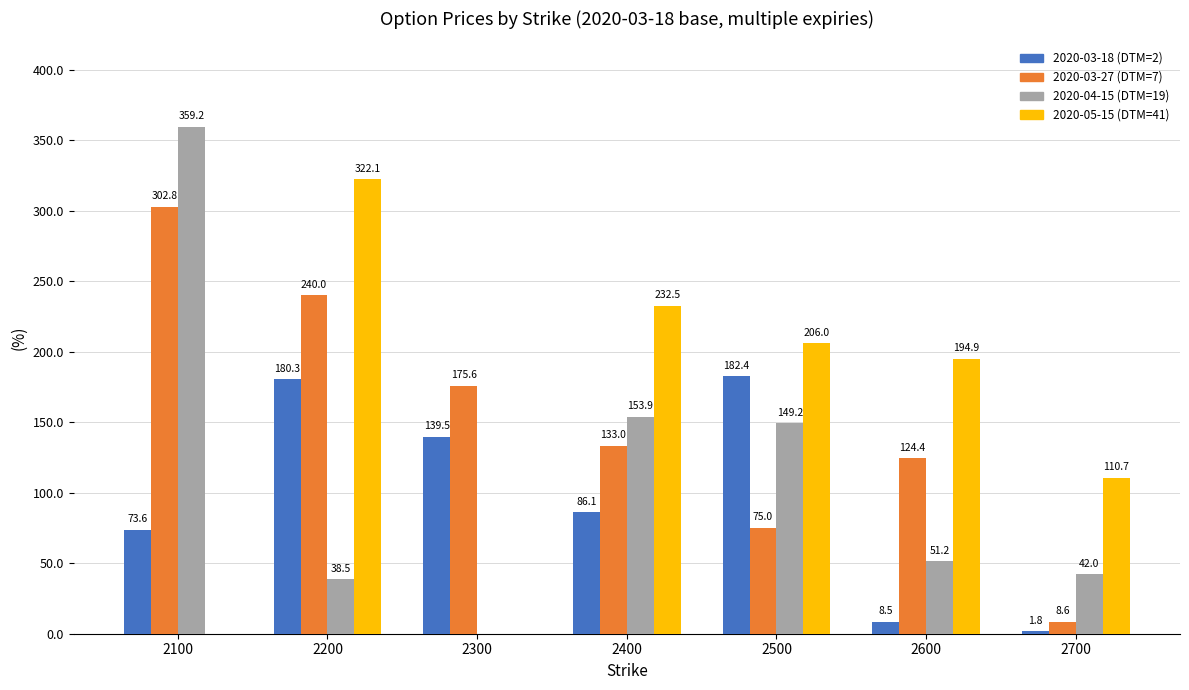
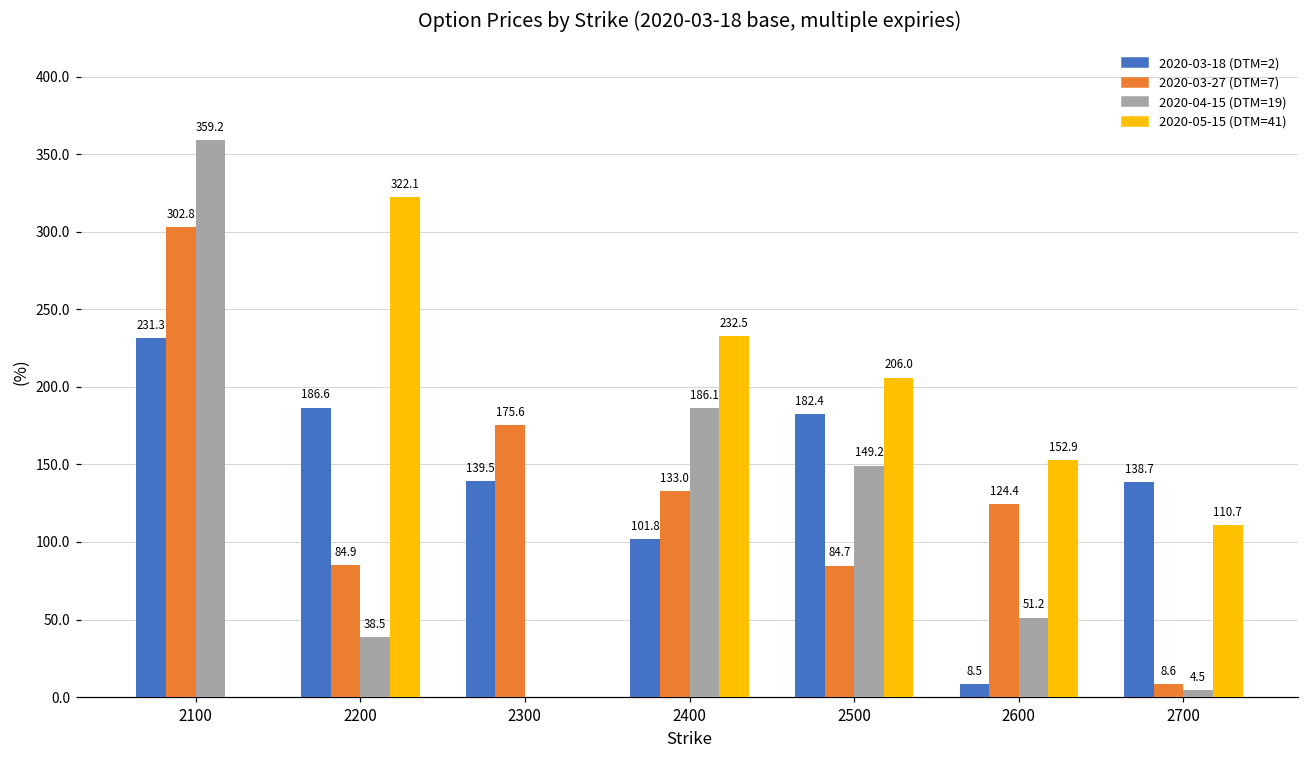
  {
    "2020-03-18 (DTM=2)": {
-     "2100": 73.6,
-     "2200": 180.3,
+     "2100": 231.3,
+     "2200": 186.6,
      "2300": 139.5,
-     "2400": 86.1,
+     "2400": 101.8,
      "2500": 182.4,
      "2600": 8.5,
-     "2700": 1.8
+     "2700": 138.7
    },
    "2020-03-27 (DTM=7)": {
      "2100": 302.8,
-     "2200": 240.0,
+     "2200": 84.9,
      "2300": 175.6,
      "2400": 133.0,
-     "2500": 75.0,
+     "2500": 84.7,
      "2600": 124.4,
      "2700": 8.6
    },
    "2020-04-15 (DTM=19)": {
      "2100": 359.2,
      "2200": 38.5,
-     "2400": 153.9,
+     "2400": 186.1,
      "2500": 149.2,
      "2600": 51.2,
-     "2700": 42.0
+     "2700": 4.5
    },
    "2020-05-15 (DTM=41)": {
      "2200": 322.1,
      "2400": 232.5,
      "2500": 206.0,
-     "2600": 194.9,
+     "2600": 152.9,
      "2700": 110.7
    }
  }
